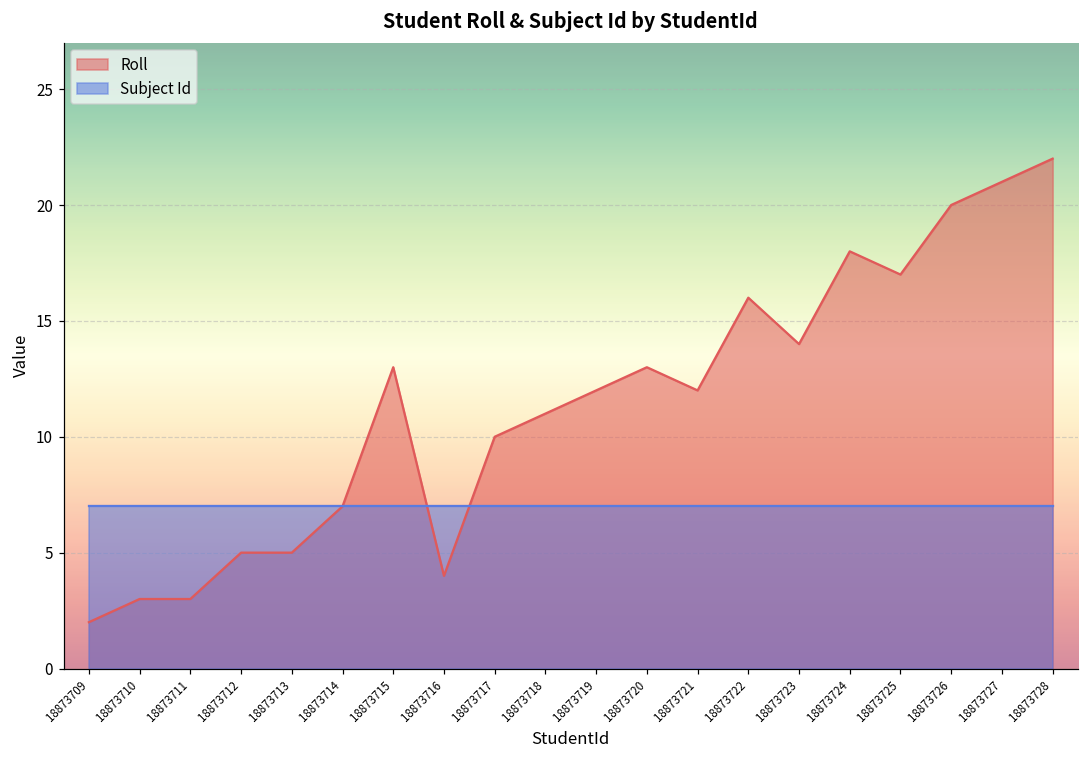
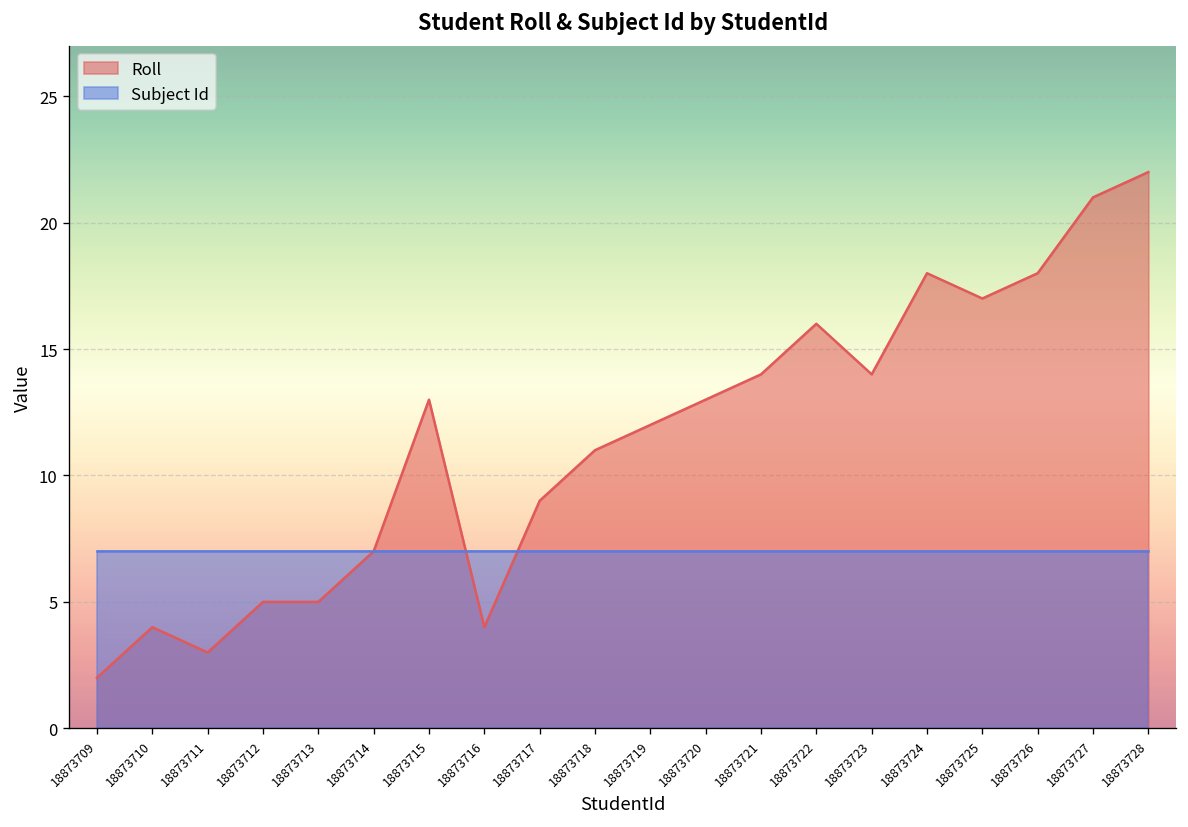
  {
    "Roll": {
      "18873709": 2,
-     "18873710": 3,
+     "18873710": 4,
      "18873711": 3,
      "18873712": 5,
      "18873713": 5,
      "18873715": 13,
      "18873716": 4,
-     "18873717": 10,
+     "18873717": 9,
      "18873718": 11,
      "18873719": 12,
      "18873720": 13,
-     "18873721": 12,
+     "18873721": 14,
      "18873722": 16,
      "18873723": 14,
      "18873724": 18,
      "18873725": 17,
-     "18873726": 20,
+     "18873726": 18,
      "18873727": 21,
      "18873728": 22
    },
    "Subject Id": {
      "18873709": 7,
      "18873710": 7,
      "18873711": 7,
      "18873712": 7,
      "18873713": 7,
      "18873715": 7,
      "18873716": 7,
      "18873717": 7,
      "18873718": 7,
      "18873719": 7,
      "18873720": 7,
      "18873721": 7,
      "18873722": 7,
      "18873723": 7,
      "18873724": 7,
      "18873725": 7,
      "18873726": 7,
      "18873727": 7,
      "18873728": 7
    }
  }
